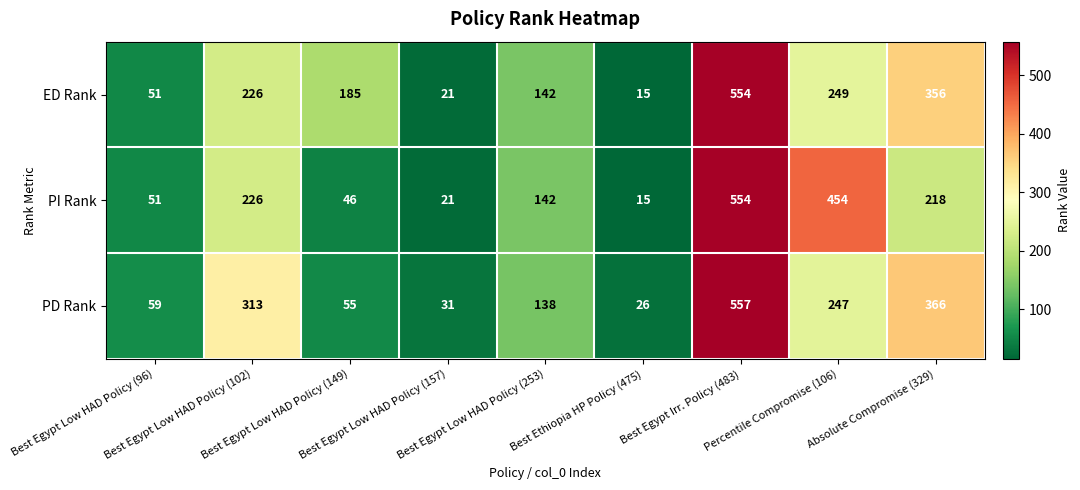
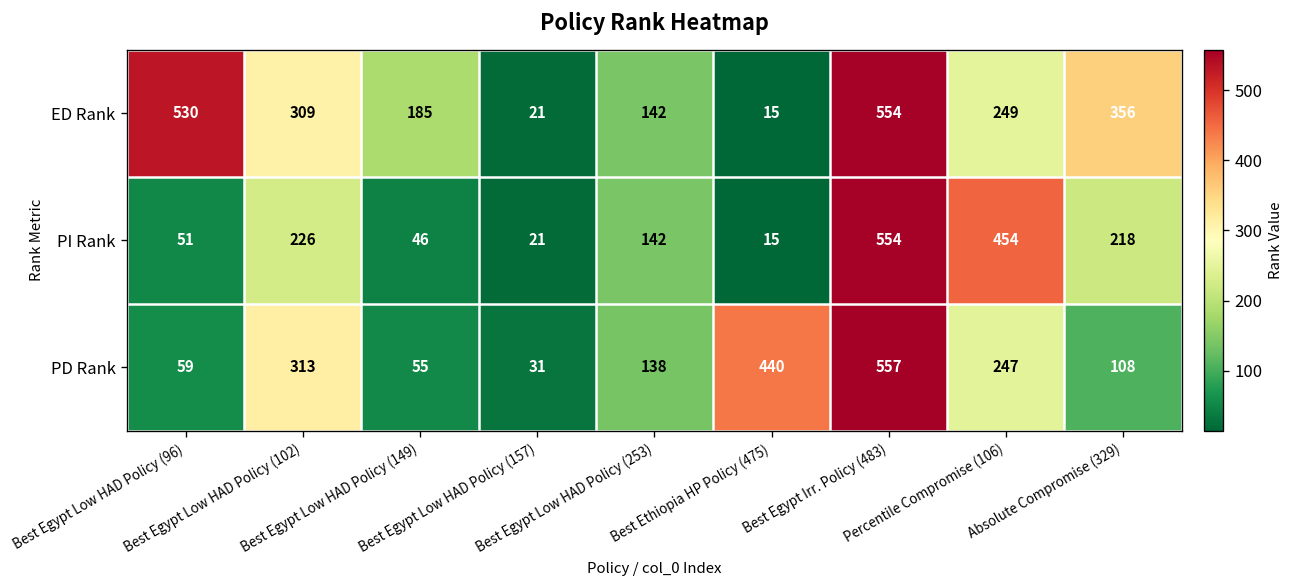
  {
    "ED Rank": {
-     "Best Egypt Low HAD Policy (96)": 51,
-     "Best Egypt Low HAD Policy (102)": 226,
+     "Best Egypt Low HAD Policy (96)": 530,
+     "Best Egypt Low HAD Policy (102)": 309,
      "Best Egypt Low HAD Policy (149)": 185,
      "Best Egypt Low HAD Policy (157)": 21,
      "Best Egypt Low HAD Policy (253)": 142,
      "Best Ethiopia HP Policy (475)": 15,
      "Best Egypt Irr. Policy (483)": 554,
      "Percentile Compromise (106)": 249,
      "Absolute Compromise (329)": 356
    },
    "PI Rank": {
      "Best Egypt Low HAD Policy (96)": 51,
      "Best Egypt Low HAD Policy (102)": 226,
      "Best Egypt Low HAD Policy (149)": 46,
      "Best Egypt Low HAD Policy (157)": 21,
      "Best Egypt Low HAD Policy (253)": 142,
      "Best Ethiopia HP Policy (475)": 15,
      "Best Egypt Irr. Policy (483)": 554,
      "Percentile Compromise (106)": 454,
      "Absolute Compromise (329)": 218
    },
    "PD Rank": {
      "Best Egypt Low HAD Policy (96)": 59,
      "Best Egypt Low HAD Policy (102)": 313,
      "Best Egypt Low HAD Policy (149)": 55,
      "Best Egypt Low HAD Policy (157)": 31,
      "Best Egypt Low HAD Policy (253)": 138,
-     "Best Ethiopia HP Policy (475)": 26,
+     "Best Ethiopia HP Policy (475)": 440,
      "Best Egypt Irr. Policy (483)": 557,
      "Percentile Compromise (106)": 247,
-     "Absolute Compromise (329)": 366
+     "Absolute Compromise (329)": 108
    }
  }
